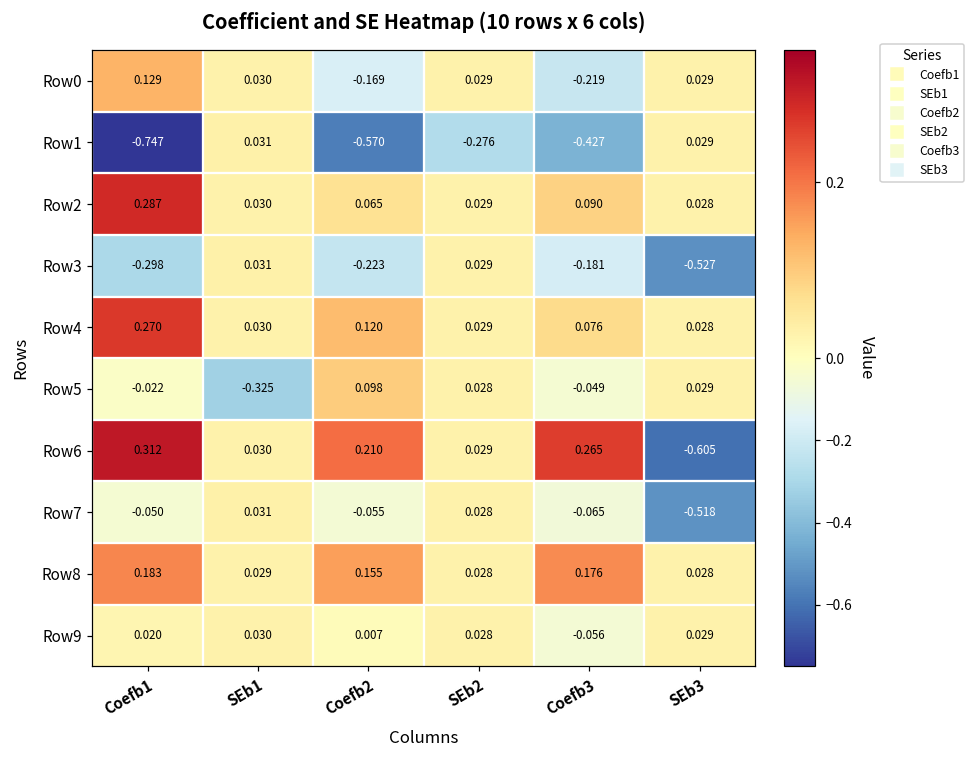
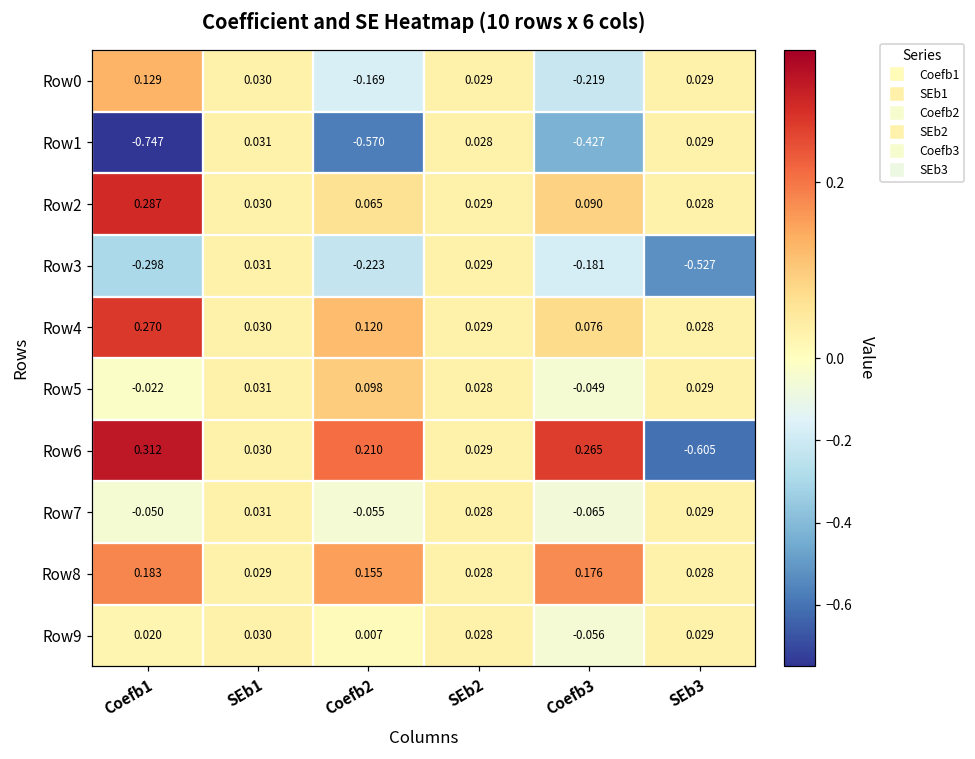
  {
    "Row0": {
      "Coefb1": 0.129,
      "SEb1": 0.030,
      "Coefb2": -0.169,
      "SEb2": 0.029,
      "Coefb3": -0.219,
      "SEb3": 0.029
    },
    "Row1": {
      "Coefb1": -0.747,
      "SEb1": 0.031,
      "Coefb2": -0.570,
-     "SEb2": -0.276,
+     "SEb2": 0.028,
      "Coefb3": -0.427,
      "SEb3": 0.029
    },
    "Row2": {
      "Coefb1": 0.287,
      "SEb1": 0.030,
      "Coefb2": 0.065,
      "SEb2": 0.029,
      "Coefb3": 0.090,
      "SEb3": 0.028
    },
    "Row3": {
      "Coefb1": -0.298,
      "SEb1": 0.031,
      "Coefb2": -0.223,
      "SEb2": 0.029,
      "Coefb3": -0.181,
      "SEb3": -0.527
    },
    "Row4": {
      "Coefb1": 0.270,
      "SEb1": 0.030,
      "Coefb2": 0.120,
      "SEb2": 0.029,
      "Coefb3": 0.076,
      "SEb3": 0.028
    },
    "Row5": {
      "Coefb1": -0.022,
-     "SEb1": -0.325,
+     "SEb1": 0.031,
      "Coefb2": 0.098,
      "SEb2": 0.028,
      "Coefb3": -0.049,
      "SEb3": 0.029
    },
    "Row6": {
      "Coefb1": 0.312,
      "SEb1": 0.030,
      "Coefb2": 0.210,
      "SEb2": 0.029,
      "Coefb3": 0.265,
      "SEb3": -0.605
    },
    "Row7": {
      "Coefb1": -0.050,
      "SEb1": 0.031,
      "Coefb2": -0.055,
      "SEb2": 0.028,
      "Coefb3": -0.065,
-     "SEb3": -0.518
+     "SEb3": 0.029
    },
    "Row8": {
      "Coefb1": 0.183,
      "SEb1": 0.029,
      "Coefb2": 0.155,
      "SEb2": 0.028,
      "Coefb3": 0.176,
      "SEb3": 0.028
    },
    "Row9": {
      "Coefb1": 0.020,
      "SEb1": 0.030,
      "Coefb2": 0.007,
      "SEb2": 0.028,
      "Coefb3": -0.056,
      "SEb3": 0.029
    }
  }
